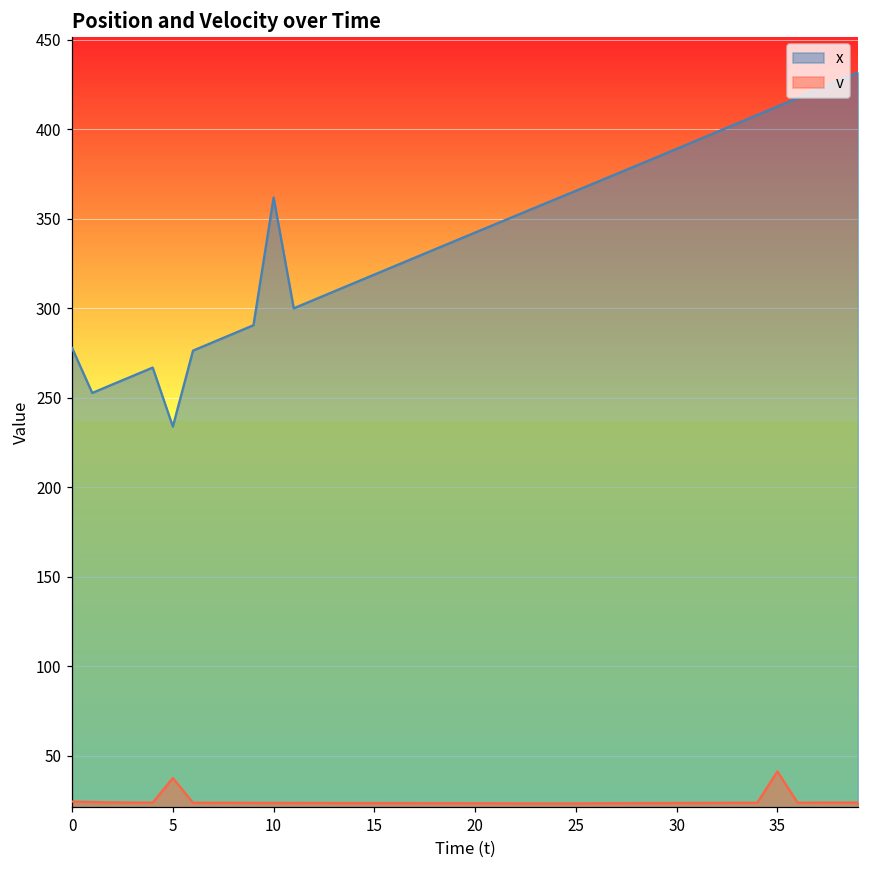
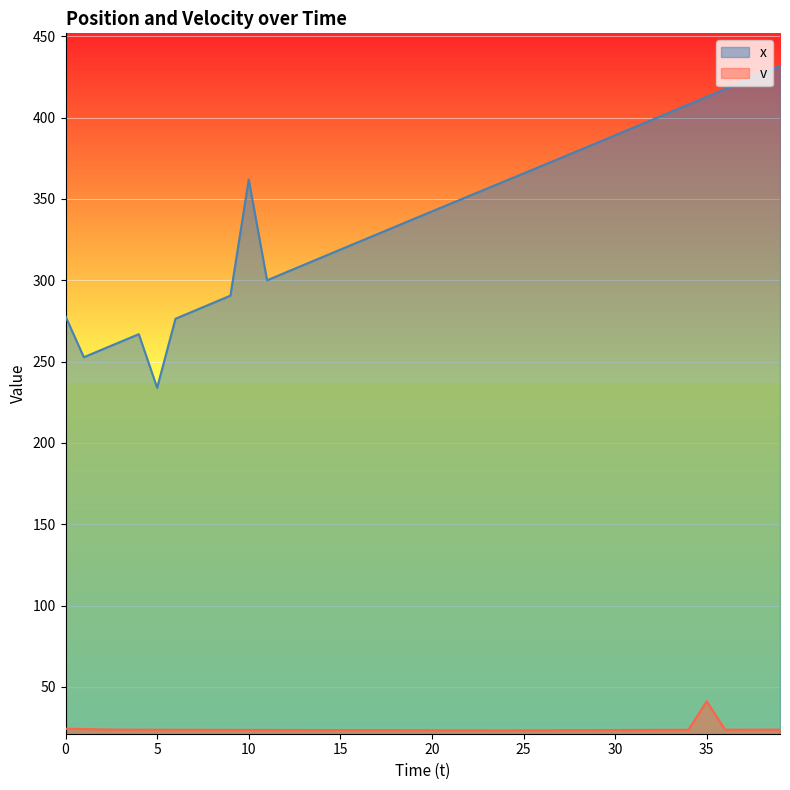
  {
    "x": {
      "0": 278,
      "5": 234,
      "10": 362,
      "15": 319,
      "20": 342,
      "25": 366,
      "30": 389,
      "35": 413
    },
    "v": {
      "0": 24,
-     "5": 37,
+     "5": 24,
      "10": 24,
      "15": 24,
      "20": 23,
      "25": 23,
      "30": 24,
      "35": 41
    }
  }
